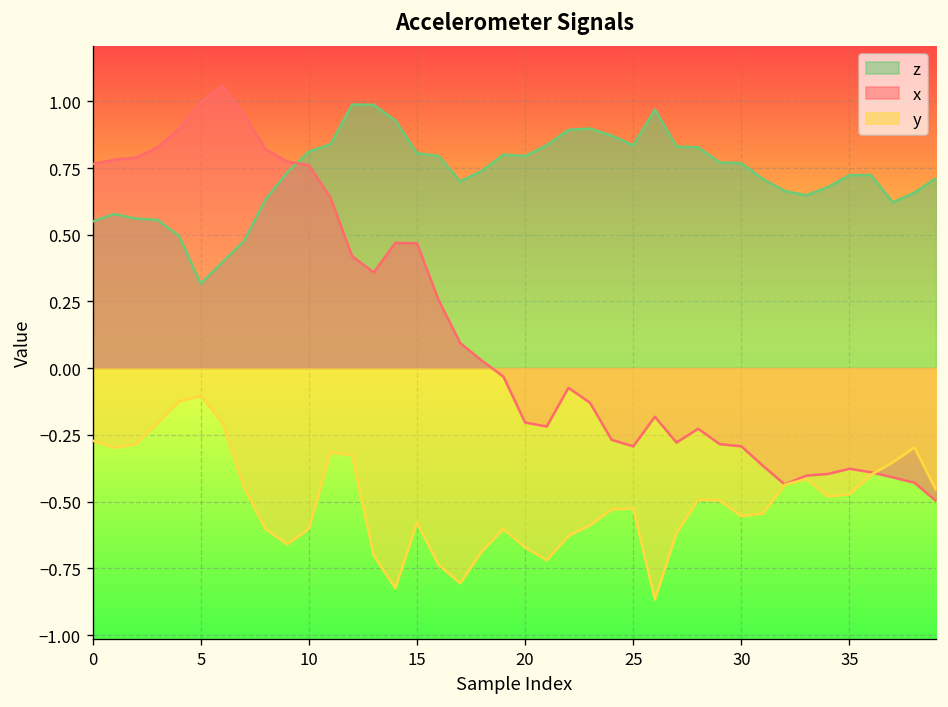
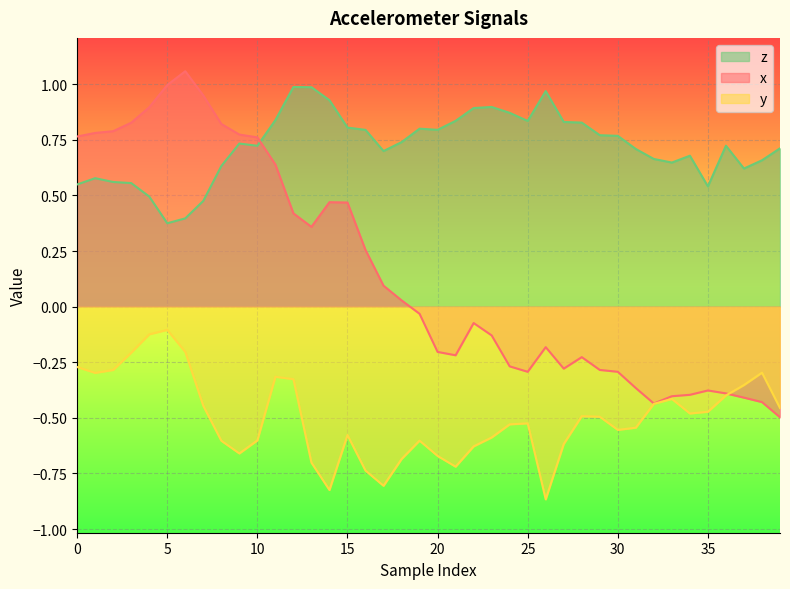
  {
    "z": {
      "0": 0.55,
-     "5": 0.32,
-     "10": 0.81,
+     "5": 0.38,
+     "10": 0.72,
      "15": 0.81,
      "20": 0.80,
      "25": 0.83,
      "30": 0.77,
-     "35": 0.72
+     "35": 0.54
    }
  }
